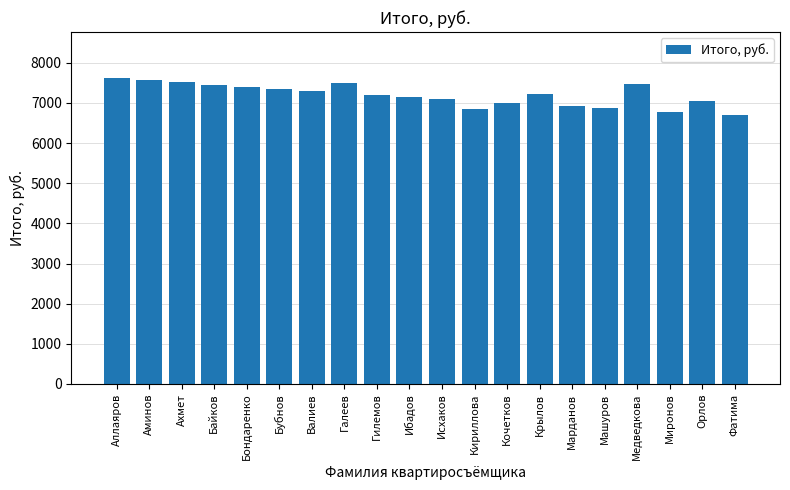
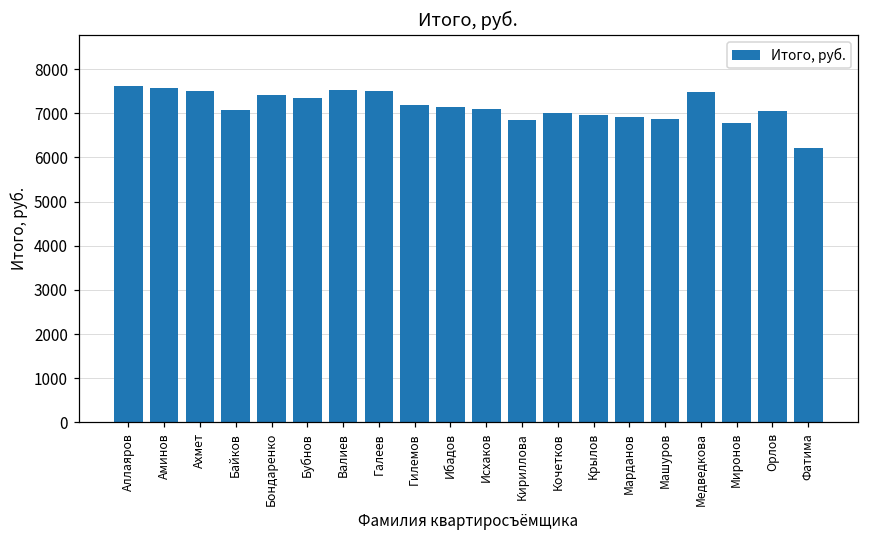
  {
    "Аллаяров": 7600,
    "Аминов": 7600,
    "Ахмет": 7500,
-   "Байков": 7500,
+   "Байков": 7100,
    "Бондаренко": 7400,
    "Бубнов": 7400,
-   "Валиев": 7300,
+   "Валиев": 7500,
    "Галеев": 7500,
    "Гилемов": 7200,
    "Ибадов": 7100,
    "Исхаков": 7100,
    "Кириллова": 6900,
    "Кочетков": 7000,
-   "Крылов": 7200,
+   "Крылов": 7000,
    "Марданов": 6900,
    "Машуров": 6900,
    "Медведкова": 7500,
    "Миронов": 6800,
    "Орлов": 7100,
-   "Фатима": 6700
+   "Фатима": 6200
  }
